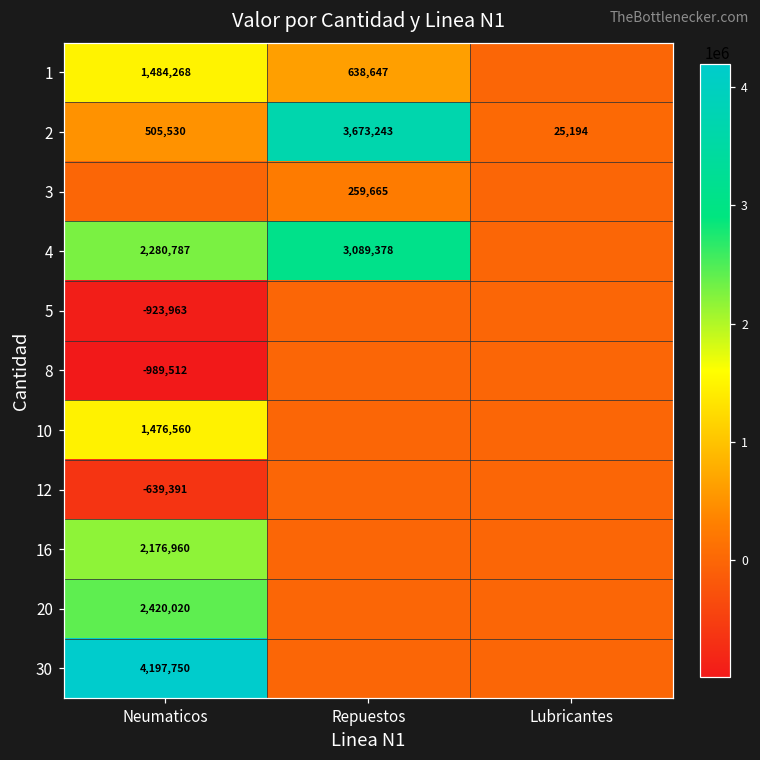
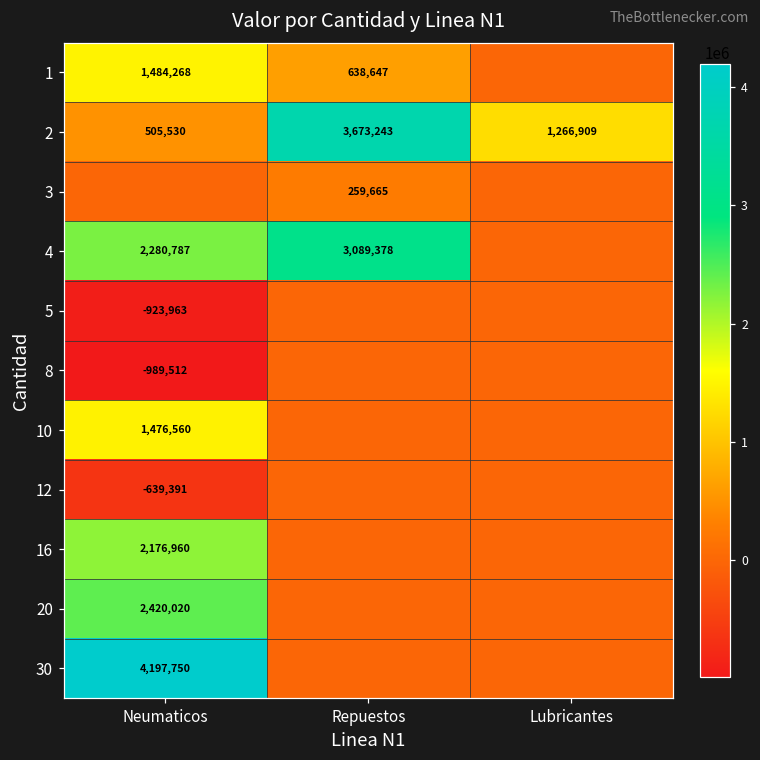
  {
    "1": {
      "Neumaticos": "1,484,268",
      "Repuestos": "638,647"
    },
    "2": {
      "Neumaticos": "505,530",
      "Repuestos": "3,673,243",
-     "Lubricantes": "25,194"
+     "Lubricantes": "1,266,909"
    },
    "3": {
      "Repuestos": "259,665"
    },
    "4": {
      "Neumaticos": "2,280,787",
      "Repuestos": "3,089,378"
    },
    "5": {
      "Neumaticos": "-923,963"
    },
    "8": {
      "Neumaticos": "-989,512"
    },
    "10": {
      "Neumaticos": "1,476,560"
    },
    "12": {
      "Neumaticos": "-639,391"
    },
    "16": {
      "Neumaticos": "2,176,960"
    },
    "20": {
      "Neumaticos": "2,420,020"
    },
    "30": {
      "Neumaticos": "4,197,750"
    }
  }
